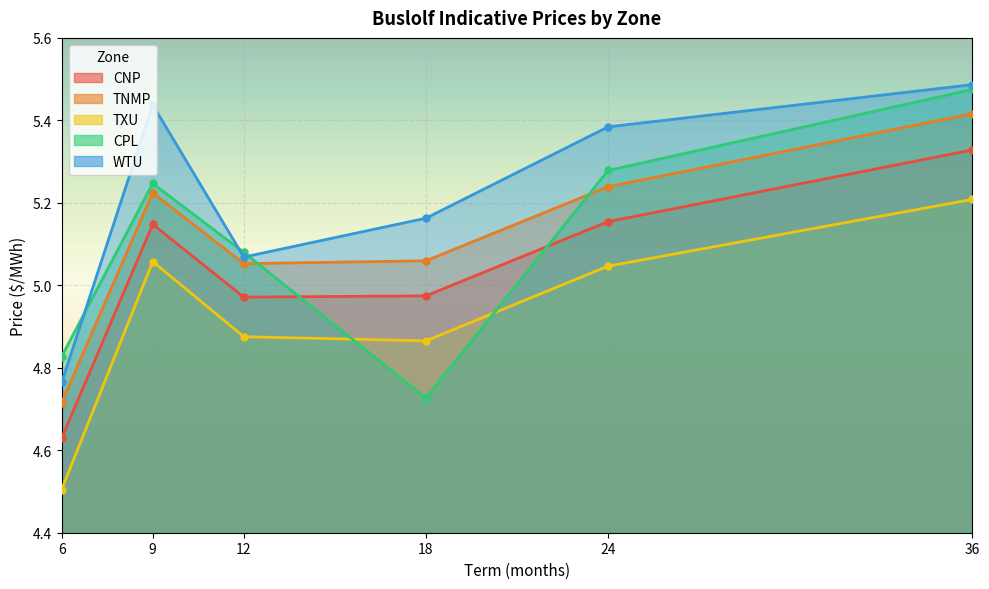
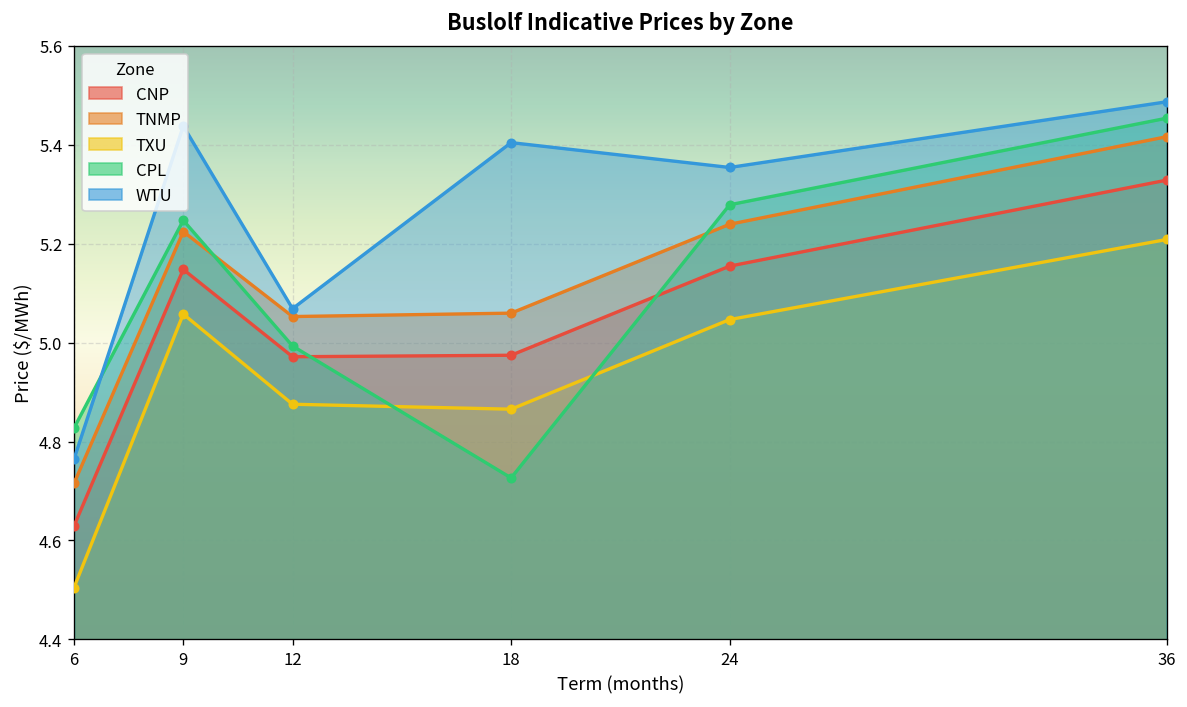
  {
    "CPL": {
      "6": 4.83,
      "9": 5.25,
-     "12": 5.08,
+     "12": 4.99,
      "18": 4.73,
      "24": 5.28,
-     "36": 5.47
+     "36": 5.45
    },
    "WTU": {
      "6": 4.76,
      "12": 5.07,
-     "18": 5.16,
-     "24": 5.38,
+     "18": 5.40,
+     "24": 5.35,
      "36": 5.49
    }
  }
